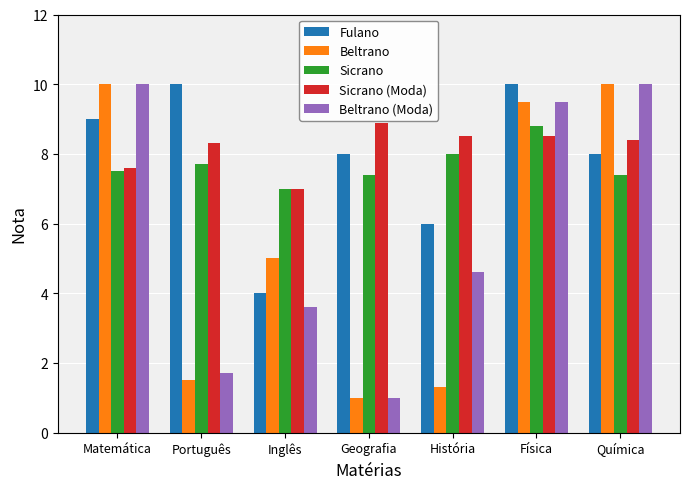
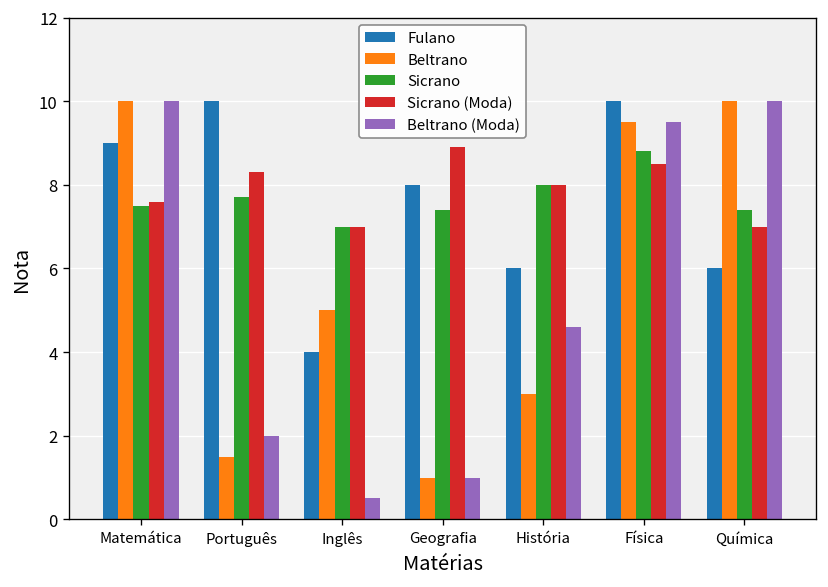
  {
    "Fulano": {
      "Matemática": 9,
      "Português": 10,
      "Inglês": 4,
      "Geografia": 8,
      "História": 6,
      "Física": 10,
-     "Química": 8
+     "Química": 6
    },
    "Beltrano": {
      "Matemática": 10.0,
      "Português": 1.5,
      "Inglês": 5.0,
      "Geografia": 1.0,
-     "História": 1.3,
+     "História": 3.0,
      "Física": 9.5,
      "Química": 10.0
    },
    "Sicrano": {
      "Matemática": 7.5,
      "Português": 7.7,
      "Inglês": 7.0,
      "Geografia": 7.4,
      "História": 8.0,
      "Física": 8.8,
      "Química": 7.4
    },
    "Sicrano (Moda)": {
      "Matemática": 7.6,
      "Português": 8.3,
      "Inglês": 7.0,
      "Geografia": 8.9,
-     "História": 8.5,
+     "História": 8.0,
      "Física": 8.5,
-     "Química": 8.4
+     "Química": 7.0
    },
    "Beltrano (Moda)": {
      "Matemática": 10.0,
-     "Português": 1.7,
-     "Inglês": 3.6,
+     "Português": 2.0,
+     "Inglês": 0.5,
      "Geografia": 1.0,
      "História": 4.6,
      "Física": 9.5,
      "Química": 10.0
    }
  }
